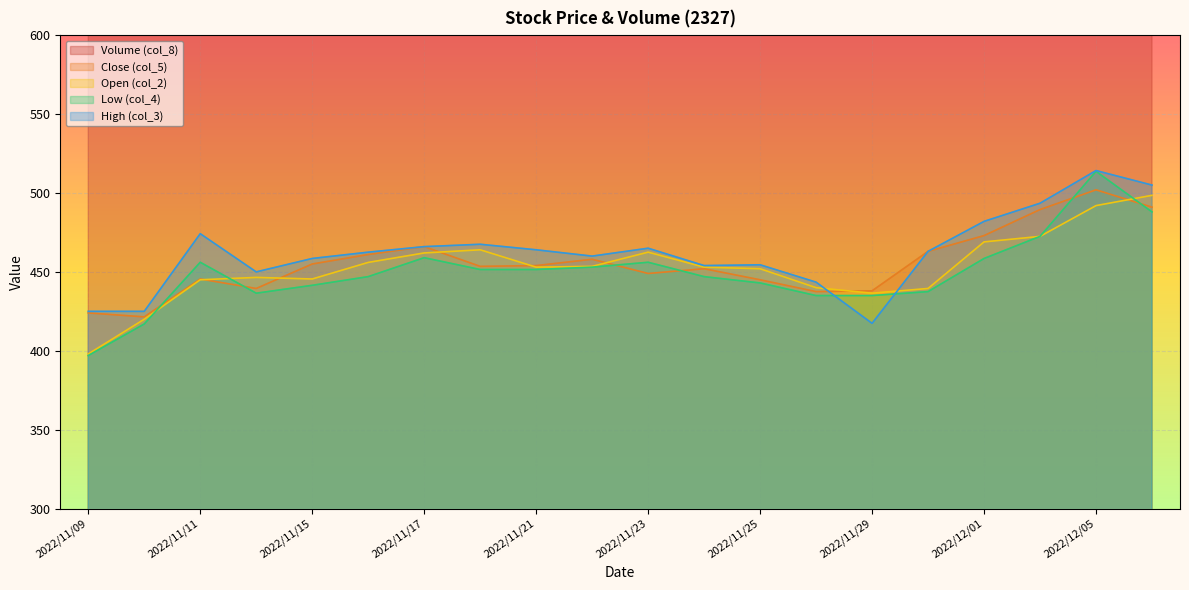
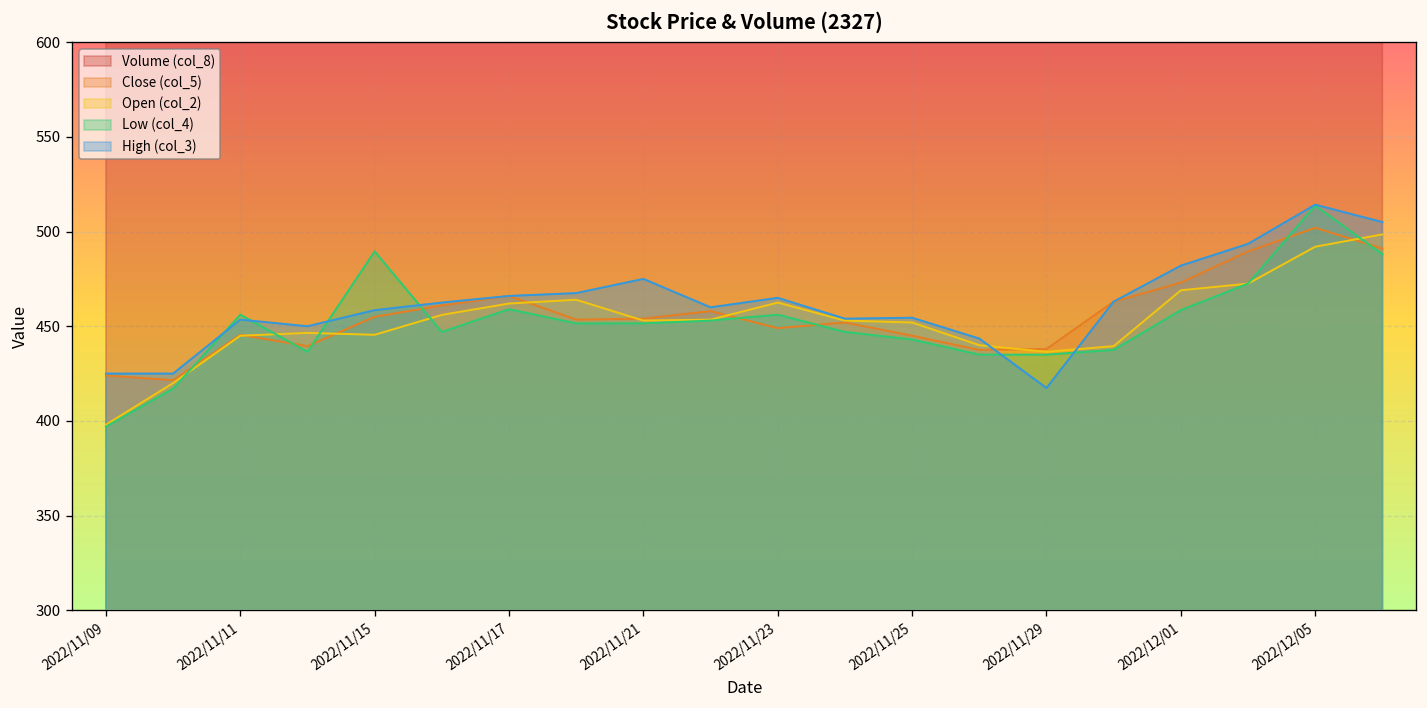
  {
    "Low (col_4)": {
      "2022/11/11": 456,
-     "2022/11/15": 442,
+     "2022/11/15": 490,
      "2022/11/17": 459,
      "2022/11/23": 456,
      "2022/11/25": 443,
      "2022/12/01": 459
    },
    "High (col_3)": {
-     "2022/11/11": 474,
+     "2022/11/11": 454,
      "2022/11/15": 459,
-     "2022/11/21": 464,
+     "2022/11/21": 475,
      "2022/11/23": 465,
      "2022/11/25": 455,
      "2022/11/29": 417,
      "2022/12/01": 482
    }
  }
